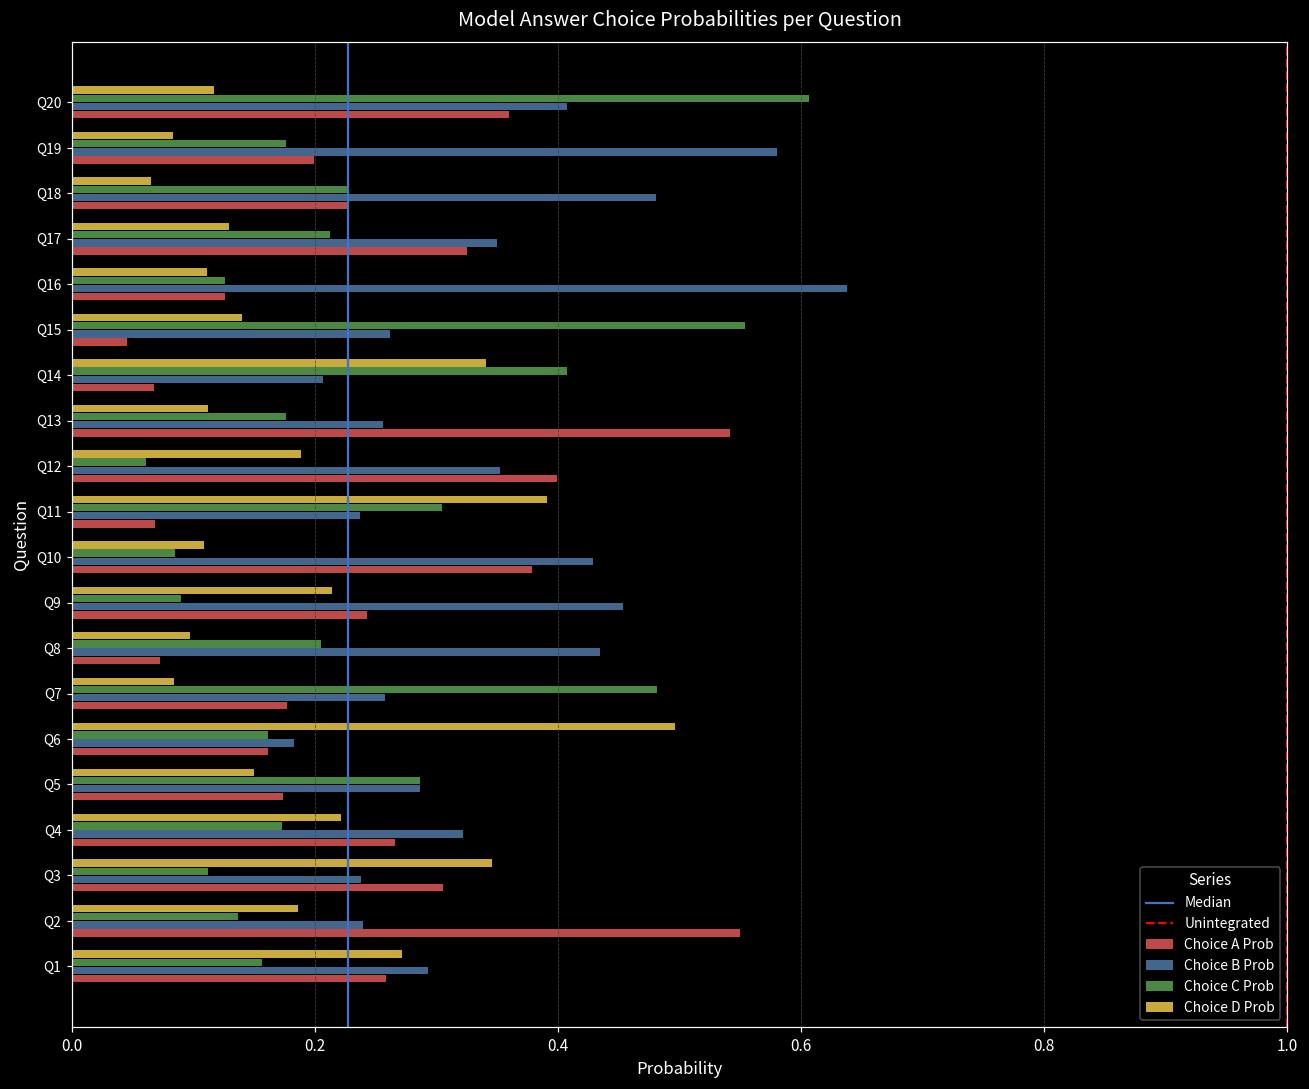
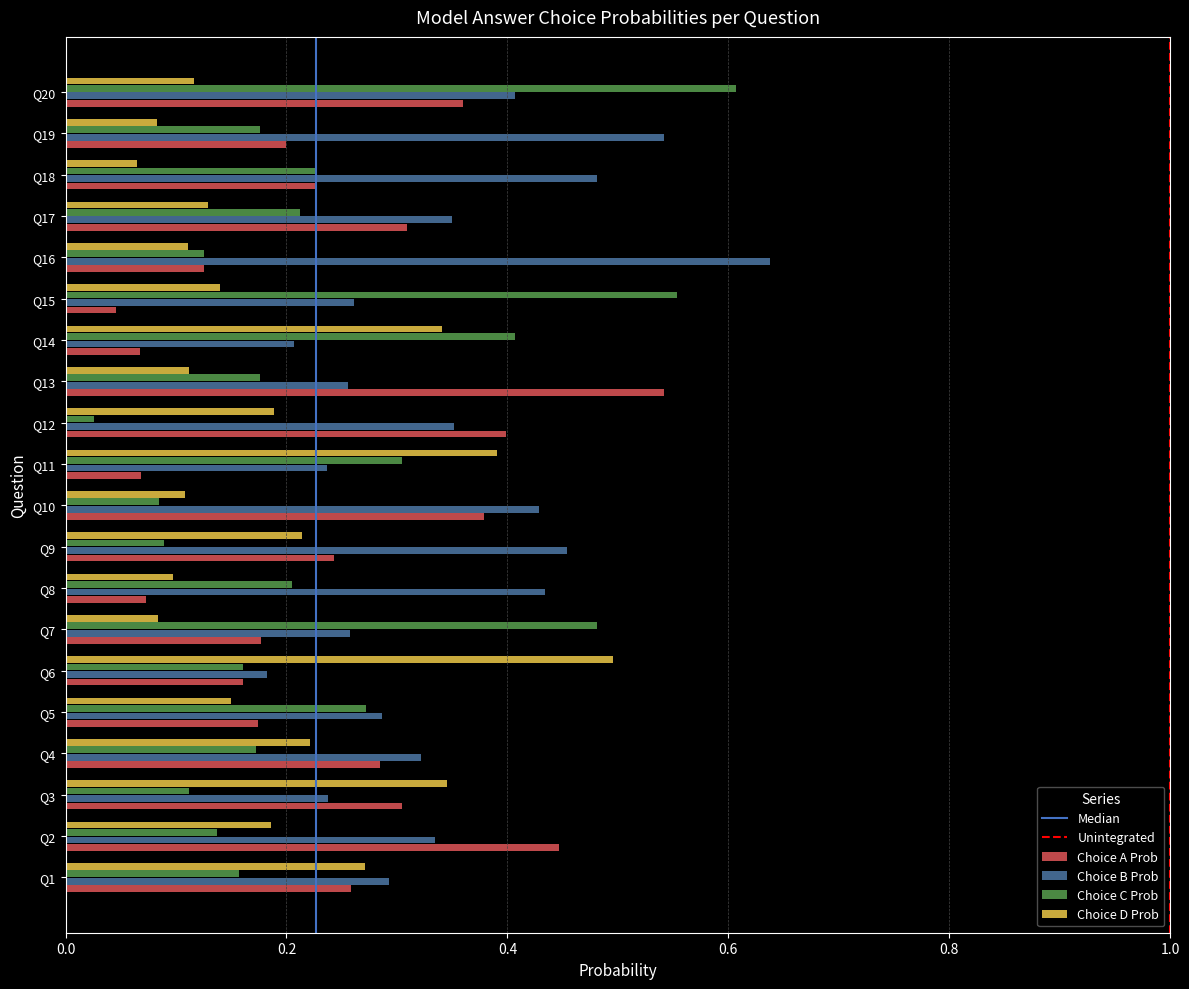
  {
    "Choice A Prob": {
      "Q20": 0.359,
      "Q19": 0.199,
      "Q18": 0.227,
-     "Q17": 0.325,
+     "Q17": 0.309,
      "Q16": 0.126,
      "Q15": 0.045,
      "Q14": 0.067,
      "Q13": 0.541,
      "Q12": 0.399,
      "Q11": 0.068,
      "Q10": 0.378,
      "Q9": 0.243,
      "Q8": 0.072,
      "Q7": 0.177,
      "Q6": 0.161,
      "Q5": 0.174,
-     "Q4": 0.266,
+     "Q4": 0.284,
      "Q3": 0.305,
-     "Q2": 0.550,
+     "Q2": 0.447,
      "Q1": 0.258
    },
    "Choice B Prob": {
      "Q20": 0.407,
-     "Q19": 0.580,
+     "Q19": 0.542,
      "Q18": 0.481,
      "Q17": 0.350,
      "Q16": 0.638,
      "Q15": 0.261,
      "Q14": 0.207,
      "Q13": 0.256,
      "Q12": 0.352,
      "Q11": 0.237,
      "Q10": 0.429,
      "Q9": 0.454,
      "Q8": 0.434,
      "Q7": 0.258,
      "Q6": 0.182,
      "Q5": 0.287,
      "Q4": 0.322,
      "Q3": 0.237,
-     "Q2": 0.239,
+     "Q2": 0.335,
      "Q1": 0.293
    },
    "Choice C Prob": {
      "Q20": 0.607,
      "Q19": 0.176,
      "Q18": 0.227,
      "Q17": 0.212,
      "Q16": 0.126,
      "Q15": 0.553,
      "Q14": 0.407,
      "Q13": 0.176,
-     "Q12": 0.061,
+     "Q12": 0.026,
      "Q11": 0.304,
      "Q10": 0.084,
      "Q9": 0.089,
      "Q8": 0.205,
      "Q7": 0.481,
      "Q6": 0.161,
-     "Q5": 0.287,
+     "Q5": 0.272,
      "Q4": 0.172,
      "Q3": 0.112,
      "Q2": 0.137,
      "Q1": 0.157
    },
    "Choice D Prob": {
      "Q20": 0.117,
      "Q19": 0.083,
      "Q18": 0.065,
      "Q17": 0.129,
      "Q16": 0.111,
      "Q15": 0.140,
      "Q14": 0.341,
      "Q13": 0.112,
      "Q12": 0.188,
      "Q11": 0.391,
      "Q10": 0.108,
      "Q9": 0.214,
      "Q8": 0.097,
      "Q7": 0.084,
      "Q6": 0.496,
      "Q5": 0.150,
      "Q4": 0.221,
      "Q3": 0.345,
      "Q2": 0.186,
      "Q1": 0.271
    }
  }
